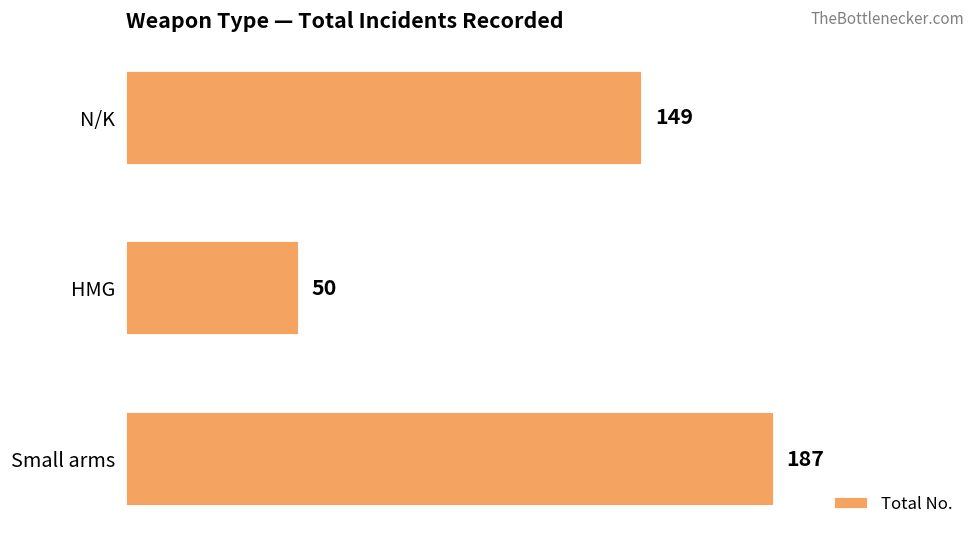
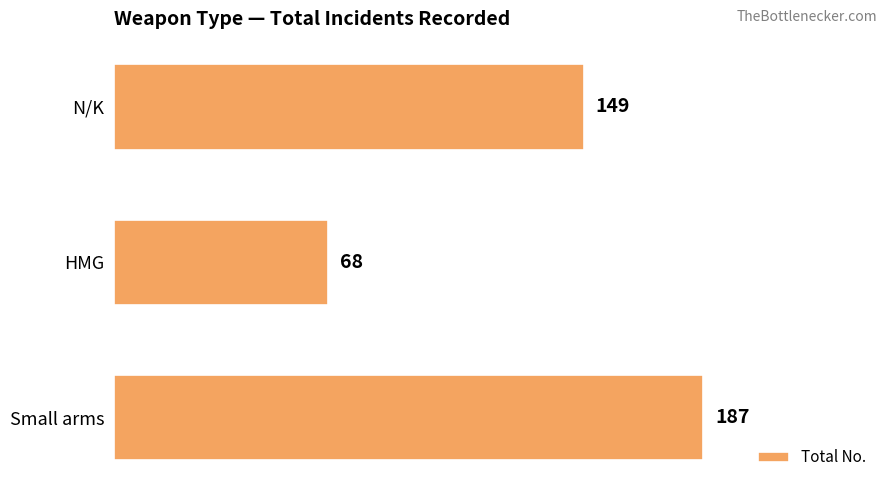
  {
    "N/K": 149,
-   "HMG": 50,
+   "HMG": 68,
    "Small arms": 187
  }
